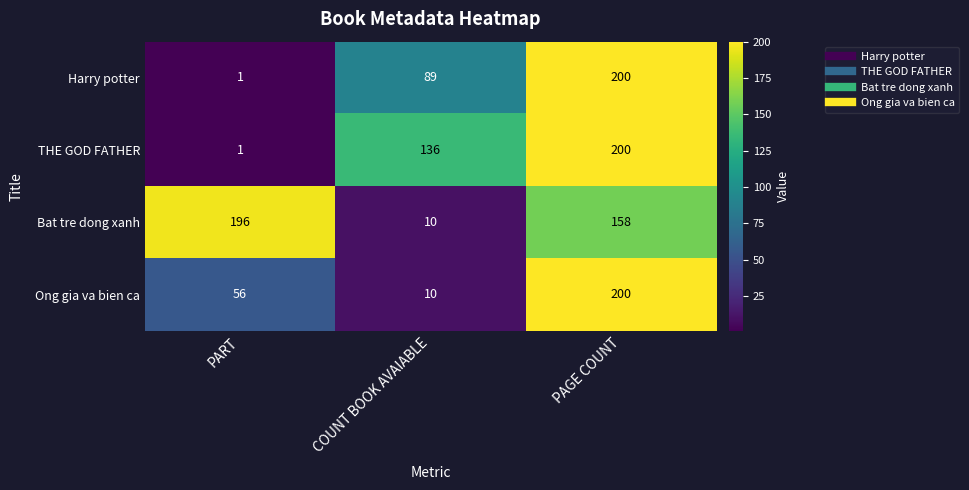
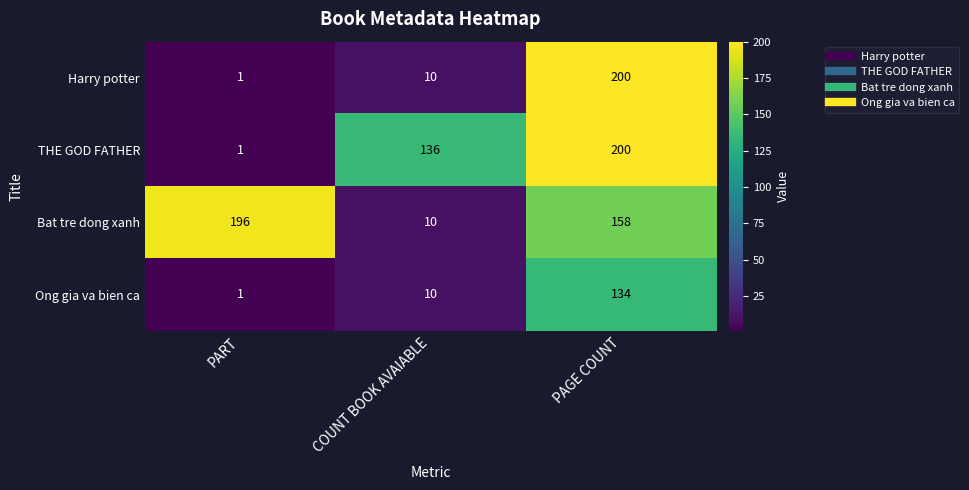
  {
    "Harry potter": {
      "PART": 1,
-     "COUNT BOOK AVAIABLE": 89,
+     "COUNT BOOK AVAIABLE": 10,
      "PAGE COUNT": 200
    },
    "THE GOD FATHER": {
      "PART": 1,
      "COUNT BOOK AVAIABLE": 136,
      "PAGE COUNT": 200
    },
    "Bat tre dong xanh": {
      "PART": 196,
      "COUNT BOOK AVAIABLE": 10,
      "PAGE COUNT": 158
    },
    "Ong gia va bien ca": {
-     "PART": 56,
+     "PART": 1,
      "COUNT BOOK AVAIABLE": 10,
-     "PAGE COUNT": 200
+     "PAGE COUNT": 134
    }
  }
